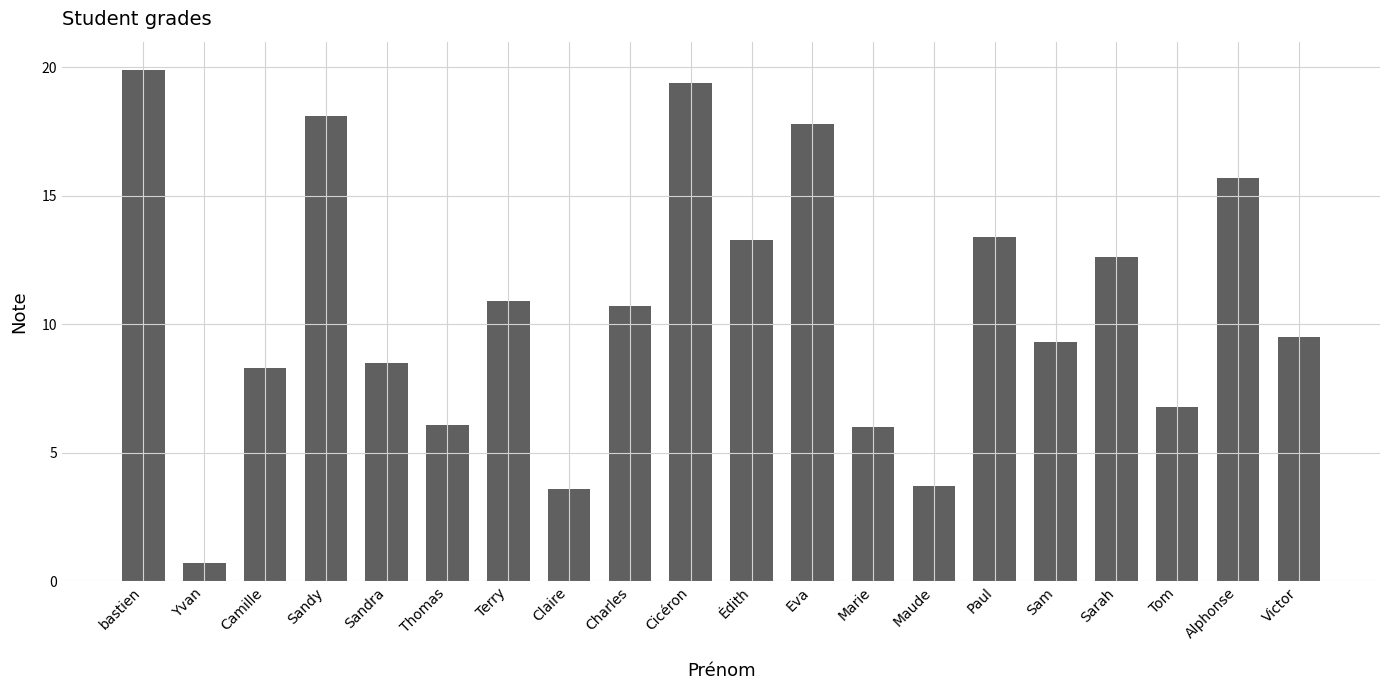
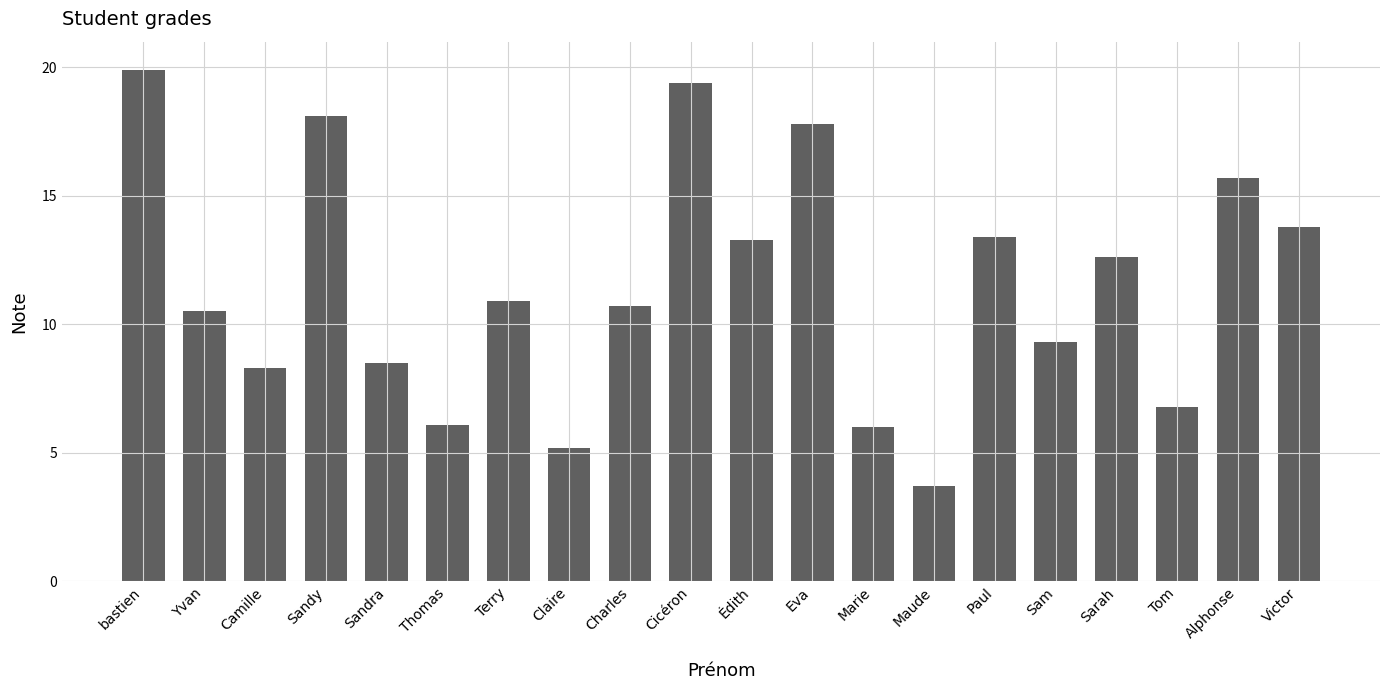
  {
    "bastien": 19.9,
-   "Yvan": 0.7,
+   "Yvan": 10.5,
    "Camille": 8.3,
    "Sandy": 18.1,
    "Sandra": 8.5,
    "Thomas": 6.1,
    "Terry": 10.9,
-   "Claire": 3.6,
+   "Claire": 5.2,
    "Charles": 10.7,
    "Cicéron": 19.4,
    "Édith": 13.3,
    "Eva": 17.8,
    "Marie": 6.0,
    "Maude": 3.7,
    "Paul": 13.4,
    "Sam": 9.3,
    "Sarah": 12.6,
    "Tom": 6.8,
    "Alphonse": 15.7,
-   "Victor": 9.5
+   "Victor": 13.8
  }
